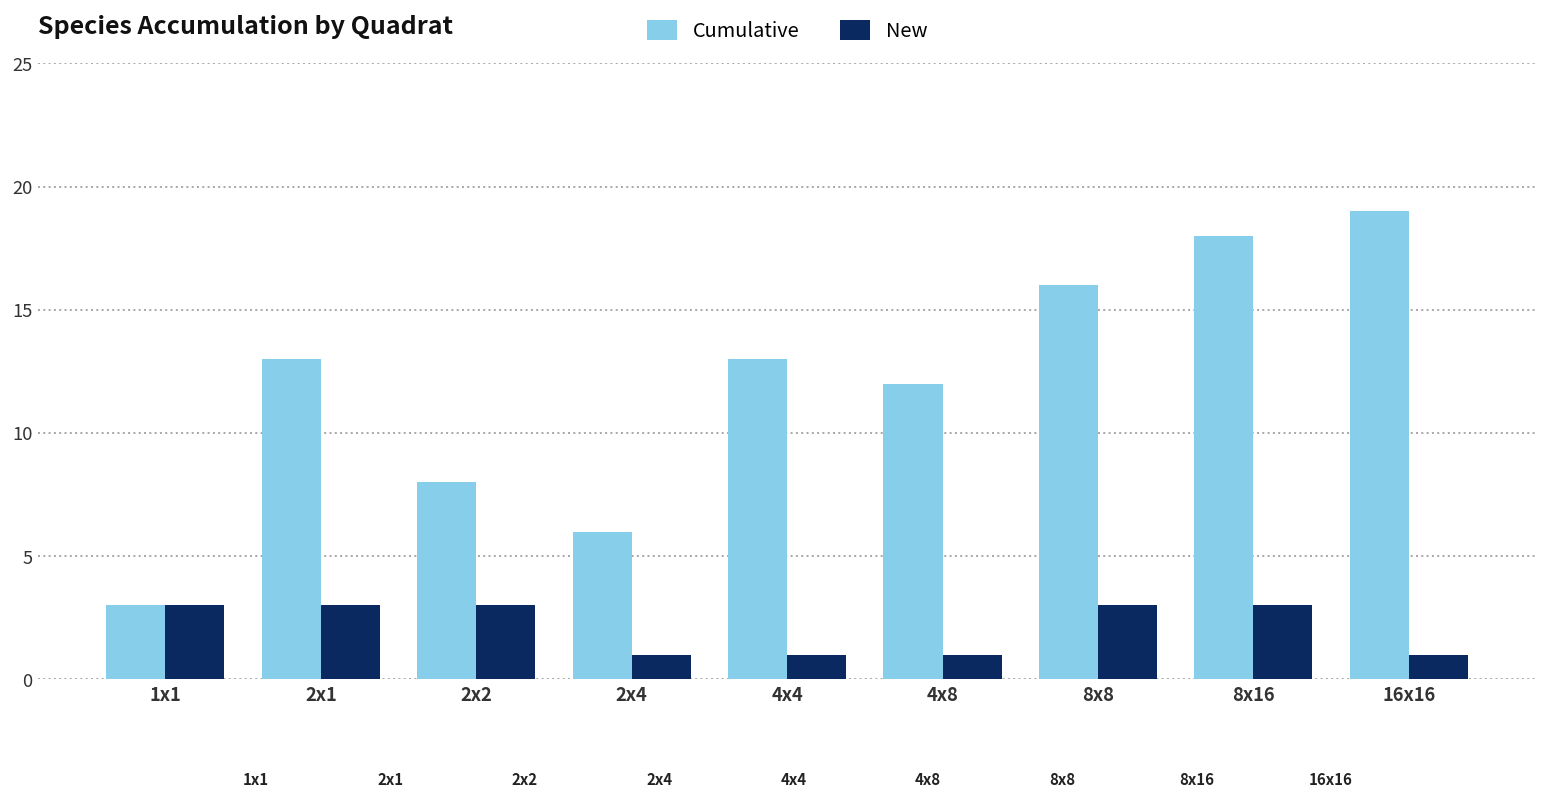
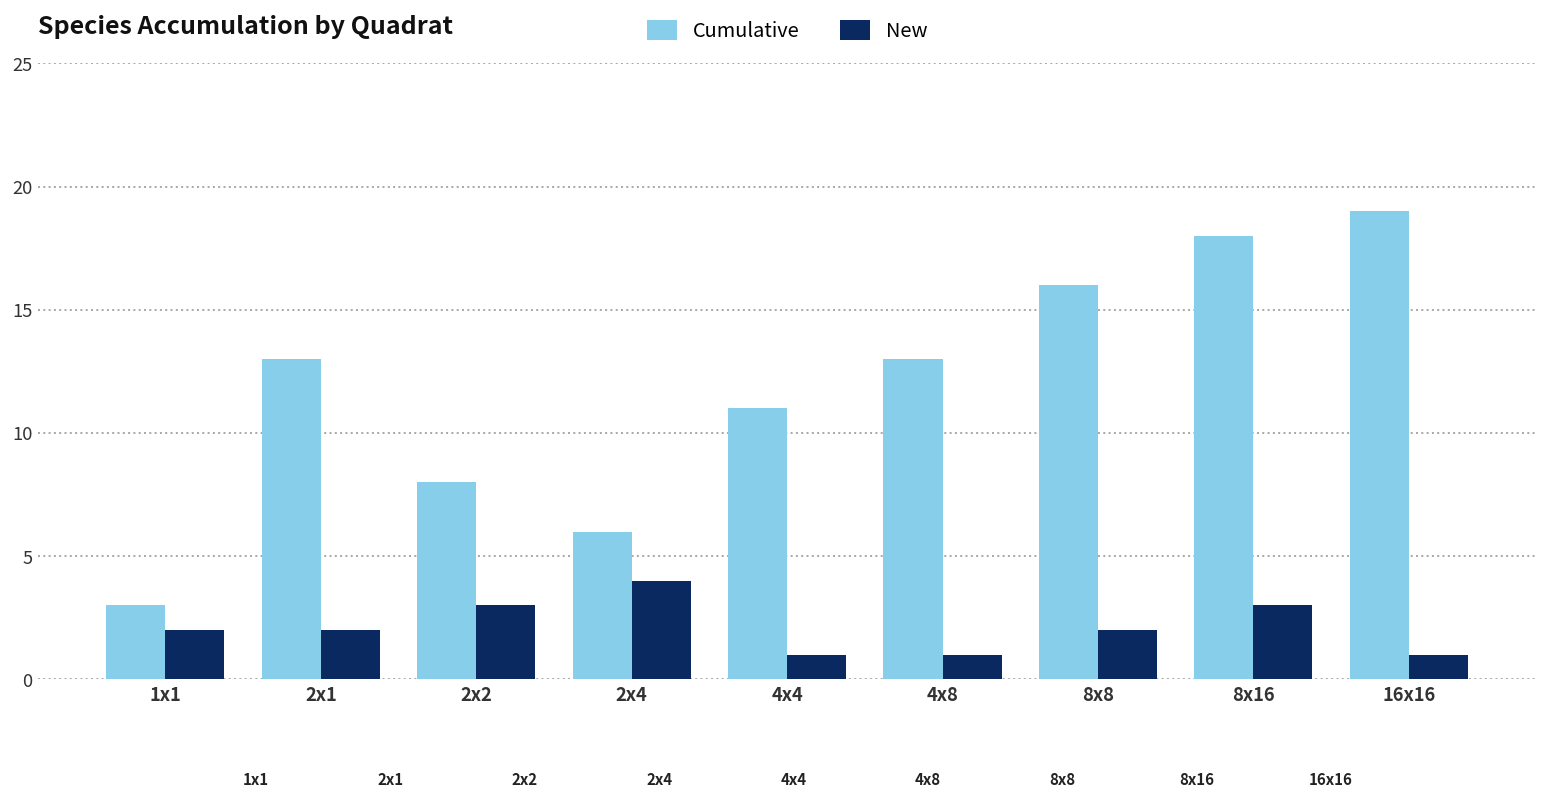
  {
    "Cumulative": {
      "1x1": 3,
      "2x1": 13,
      "2x2": 8,
      "2x4": 6,
-     "4x4": 13,
-     "4x8": 12,
+     "4x4": 11,
+     "4x8": 13,
      "8x8": 16,
      "8x16": 18,
      "16x16": 19
    },
    "New": {
-     "1x1": 3,
-     "2x1": 3,
+     "1x1": 2,
+     "2x1": 2,
      "2x2": 3,
-     "2x4": 1,
+     "2x4": 4,
      "4x4": 1,
      "4x8": 1,
-     "8x8": 3,
+     "8x8": 2,
      "8x16": 3,
      "16x16": 1
    }
  }
